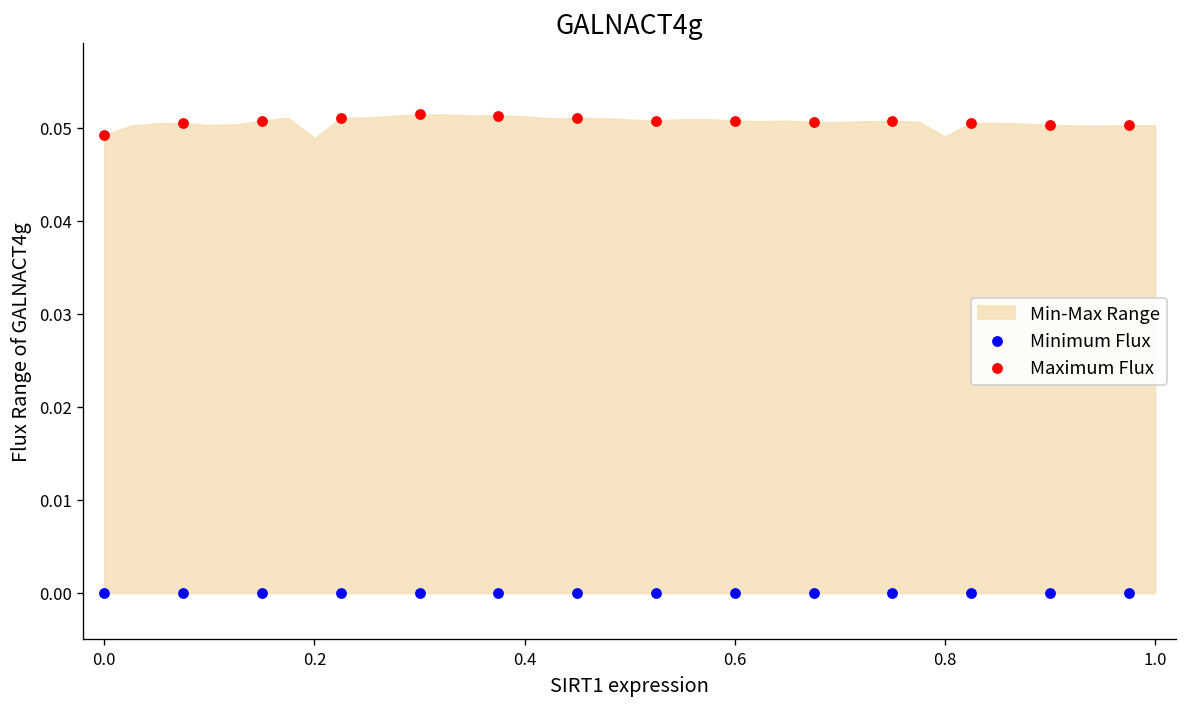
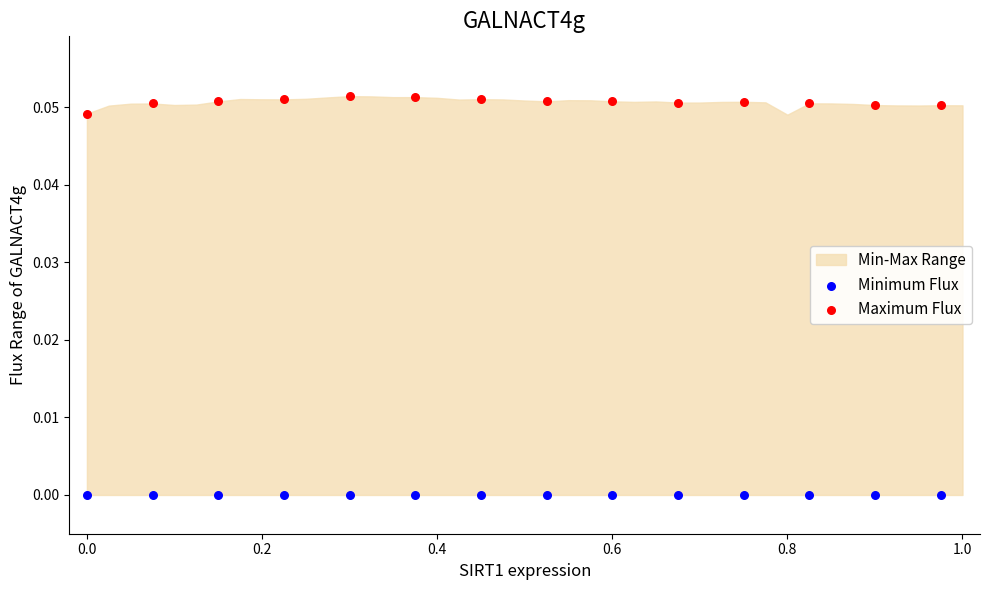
  {
    "Min-Max Range": {
-     "0.2": 0.049,
+     "0.2": 0.051,
      "0.4": 0.051,
      "0.8": 0.049,
      "1.0": 0.050
    }
  }
